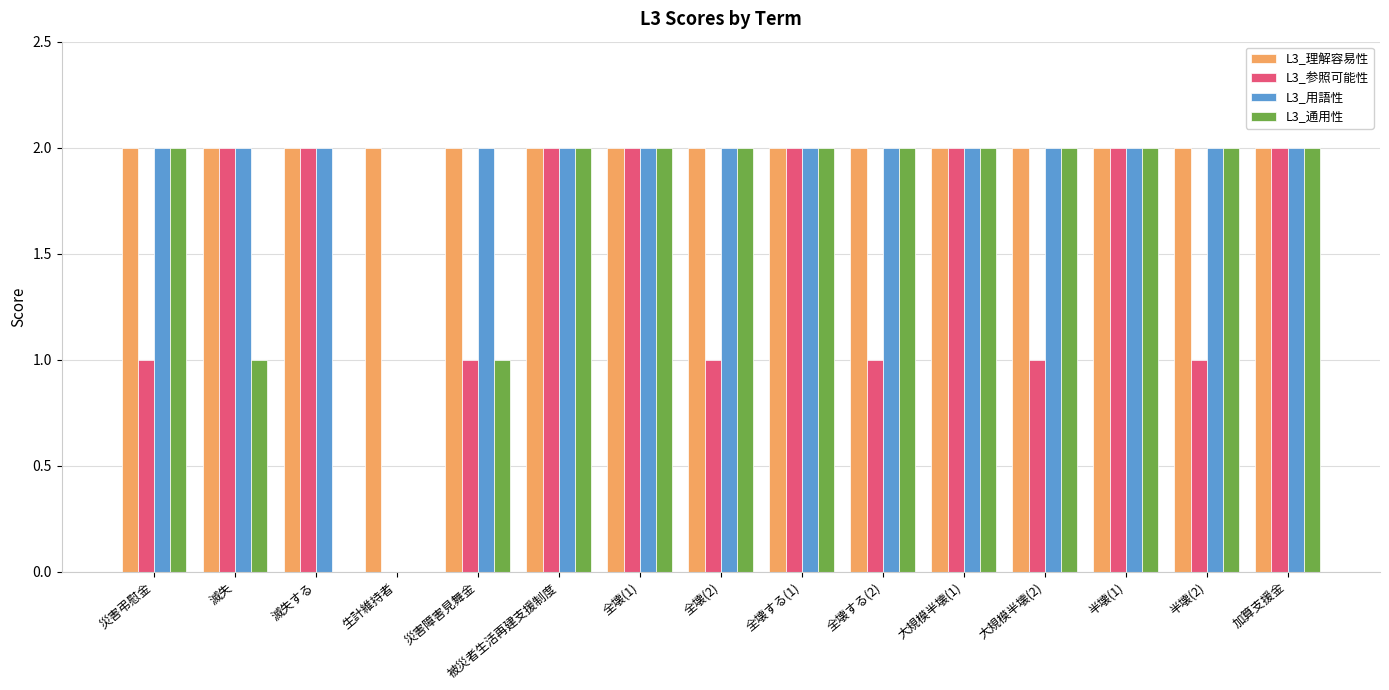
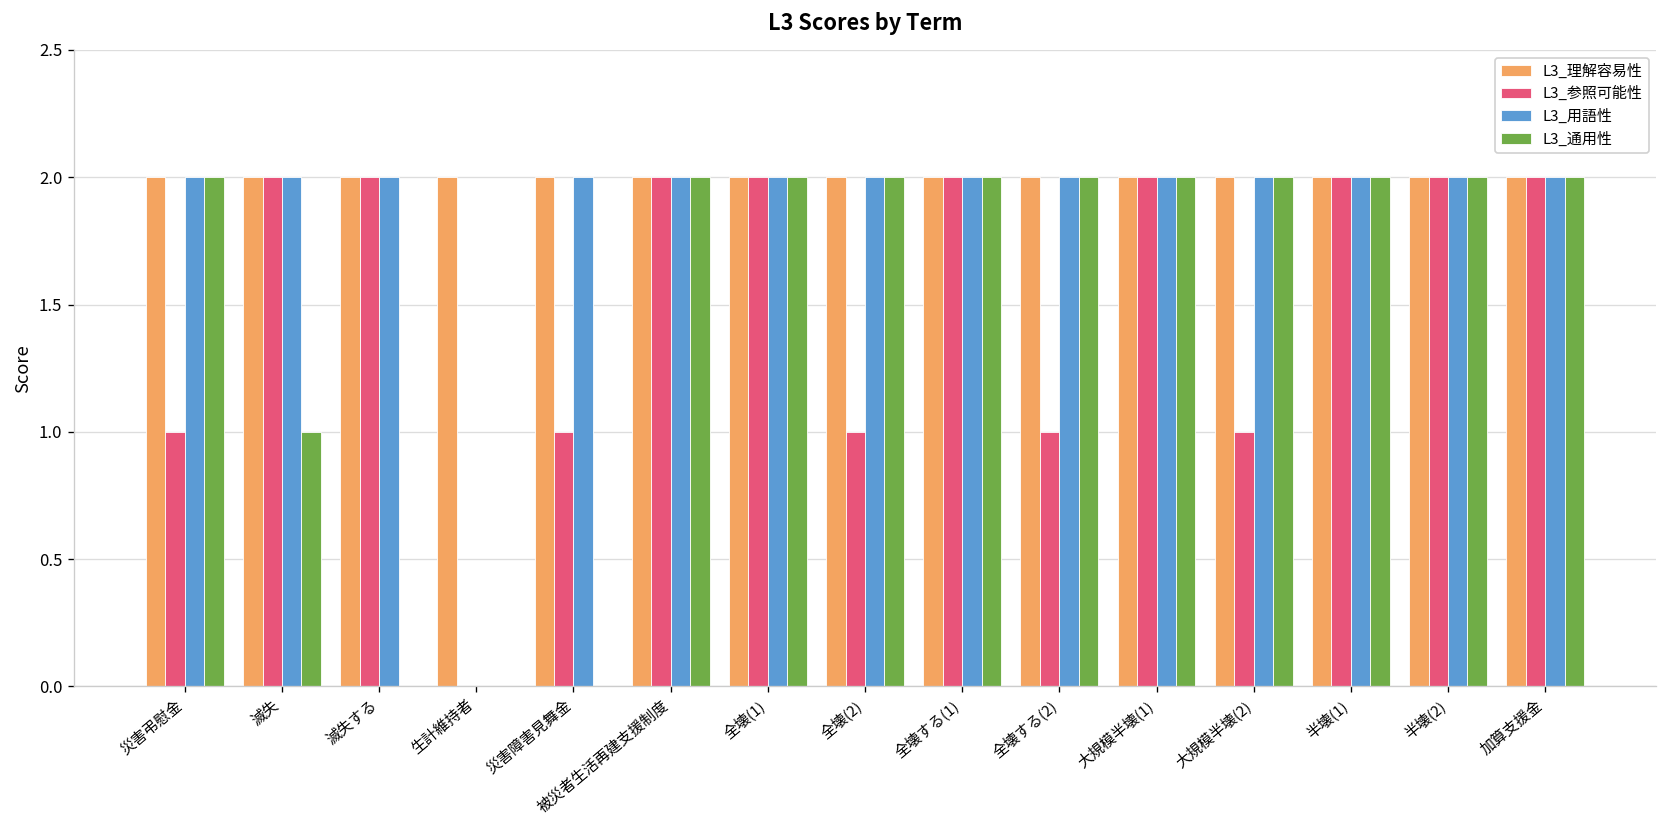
  {
    "L3_理解容易性": {
      "災害弔慰金": 2,
      "滅失": 2,
      "滅失する": 2,
      "生計維持者": 2,
      "災害障害見舞金": 2,
      "被災者生活再建支援制度": 2,
      "全壊(1)": 2,
      "全壊(2)": 2,
      "全壊する(1)": 2,
      "全壊する(2)": 2,
      "大規模半壊(1)": 2,
      "大規模半壊(2)": 2,
      "半壊(1)": 2,
      "半壊(2)": 2,
      "加算支援金": 2
    },
    "L3_参照可能性": {
      "災害弔慰金": 1,
      "滅失": 2,
      "滅失する": 2,
      "生計維持者": 0,
      "災害障害見舞金": 1,
      "被災者生活再建支援制度": 2,
      "全壊(1)": 2,
      "全壊(2)": 1,
      "全壊する(1)": 2,
      "全壊する(2)": 1,
      "大規模半壊(1)": 2,
      "大規模半壊(2)": 1,
      "半壊(1)": 2,
-     "半壊(2)": 1,
+     "半壊(2)": 2,
      "加算支援金": 2
    },
    "L3_用語性": {
      "災害弔慰金": 2,
      "滅失": 2,
      "滅失する": 2,
      "生計維持者": 0,
      "災害障害見舞金": 2,
      "被災者生活再建支援制度": 2,
      "全壊(1)": 2,
      "全壊(2)": 2,
      "全壊する(1)": 2,
      "全壊する(2)": 2,
      "大規模半壊(1)": 2,
      "大規模半壊(2)": 2,
      "半壊(1)": 2,
      "半壊(2)": 2,
      "加算支援金": 2
    },
    "L3_通用性": {
      "災害弔慰金": 2,
      "滅失": 1,
      "滅失する": 0,
      "生計維持者": 0,
-     "災害障害見舞金": 1,
+     "災害障害見舞金": 0,
      "被災者生活再建支援制度": 2,
      "全壊(1)": 2,
      "全壊(2)": 2,
      "全壊する(1)": 2,
      "全壊する(2)": 2,
      "大規模半壊(1)": 2,
      "大規模半壊(2)": 2,
      "半壊(1)": 2,
      "半壊(2)": 2,
      "加算支援金": 2
    }
  }
